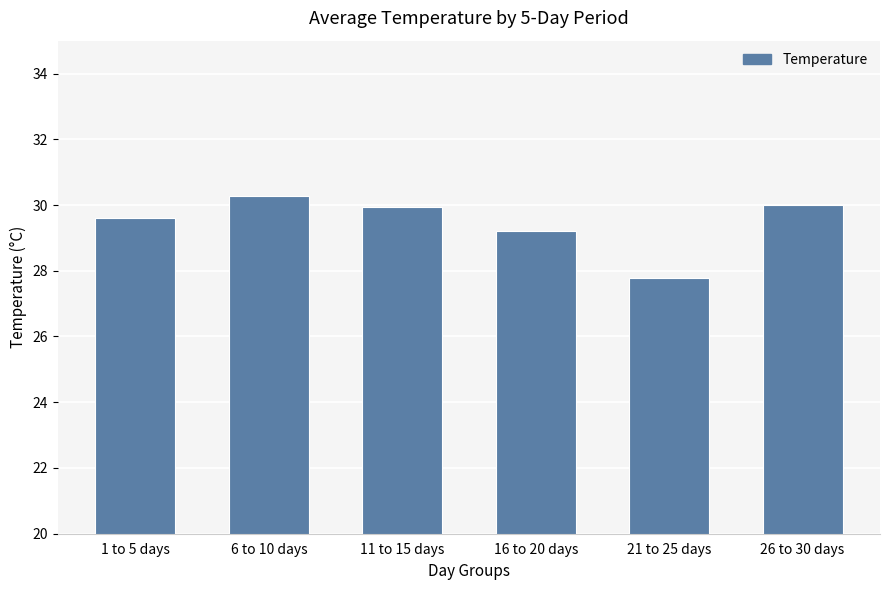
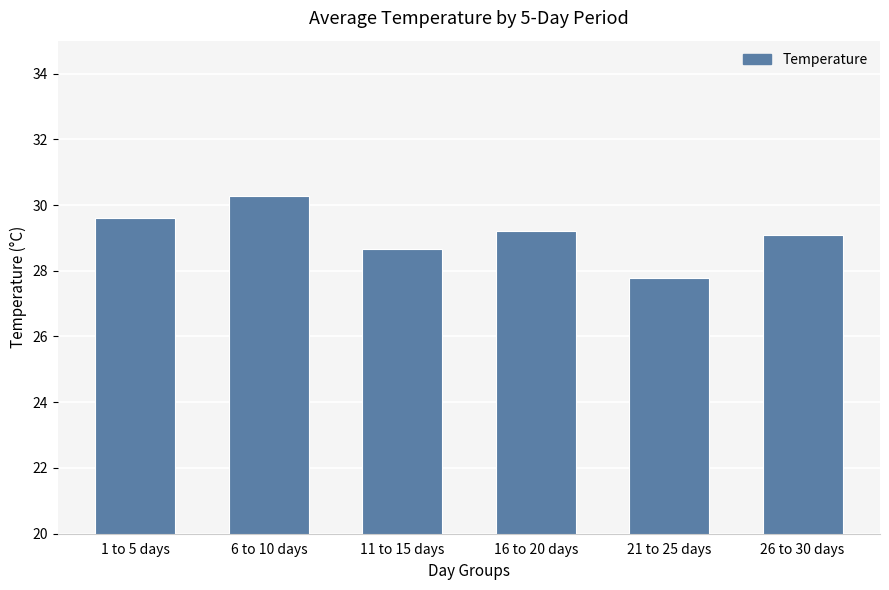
  {
    "1 to 5 days": 29.6,
    "6 to 10 days": 30.3,
-   "11 to 15 days": 29.9,
+   "11 to 15 days": 28.7,
    "16 to 20 days": 29.2,
    "21 to 25 days": 27.8,
-   "26 to 30 days": 30.0
+   "26 to 30 days": 29.1
  }
